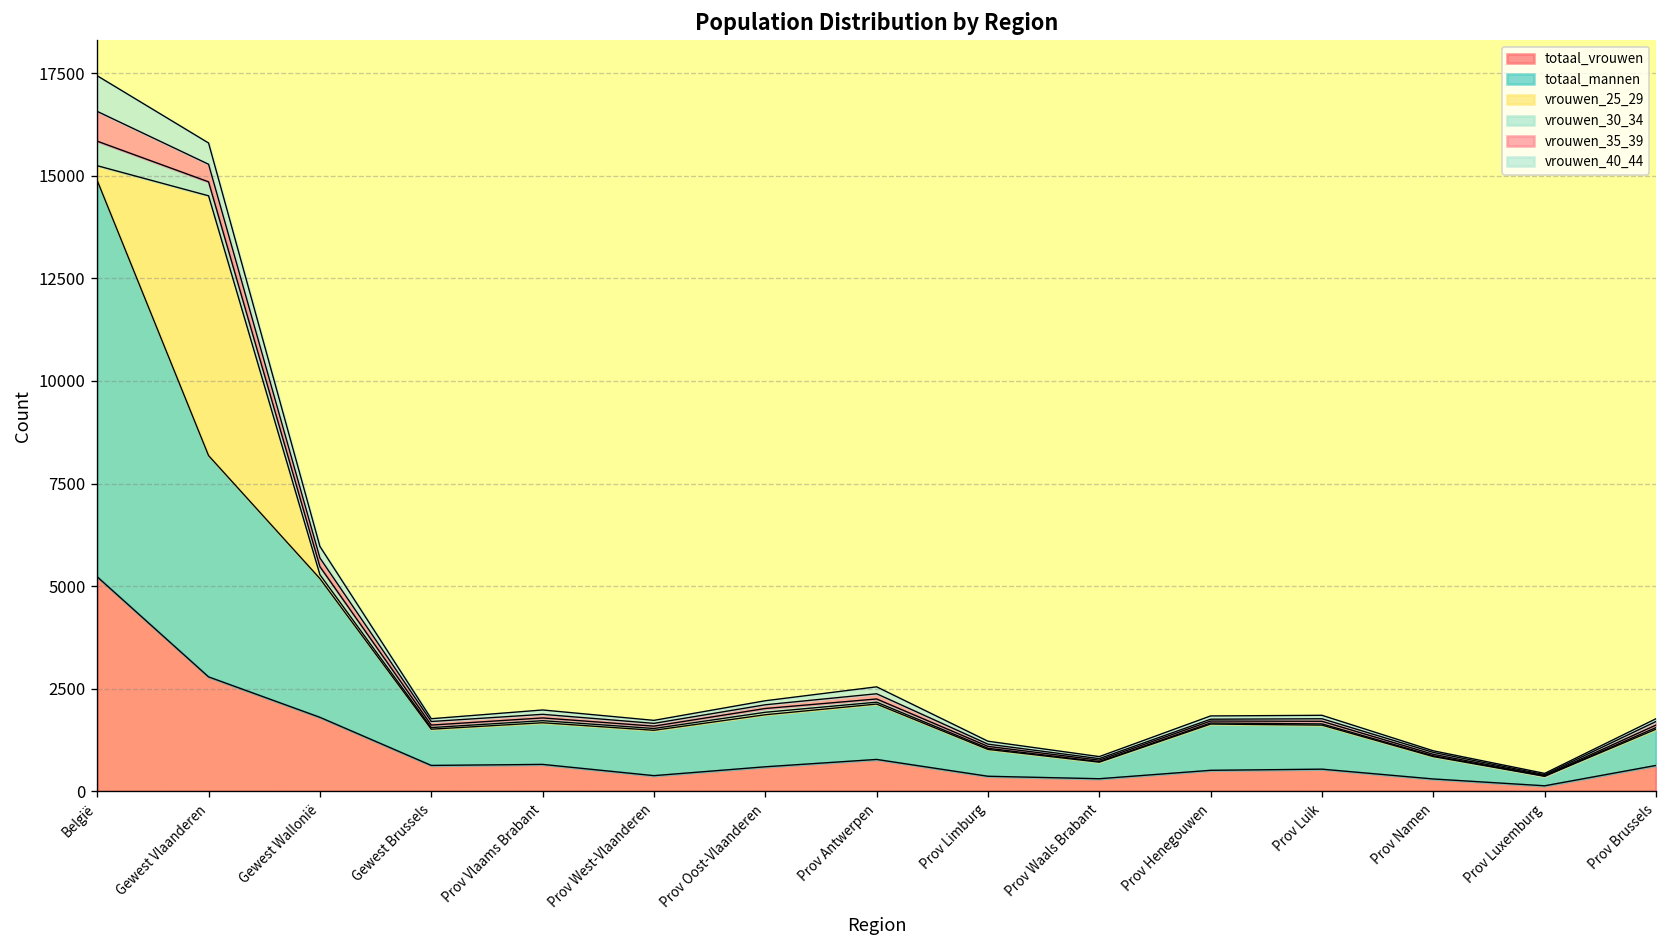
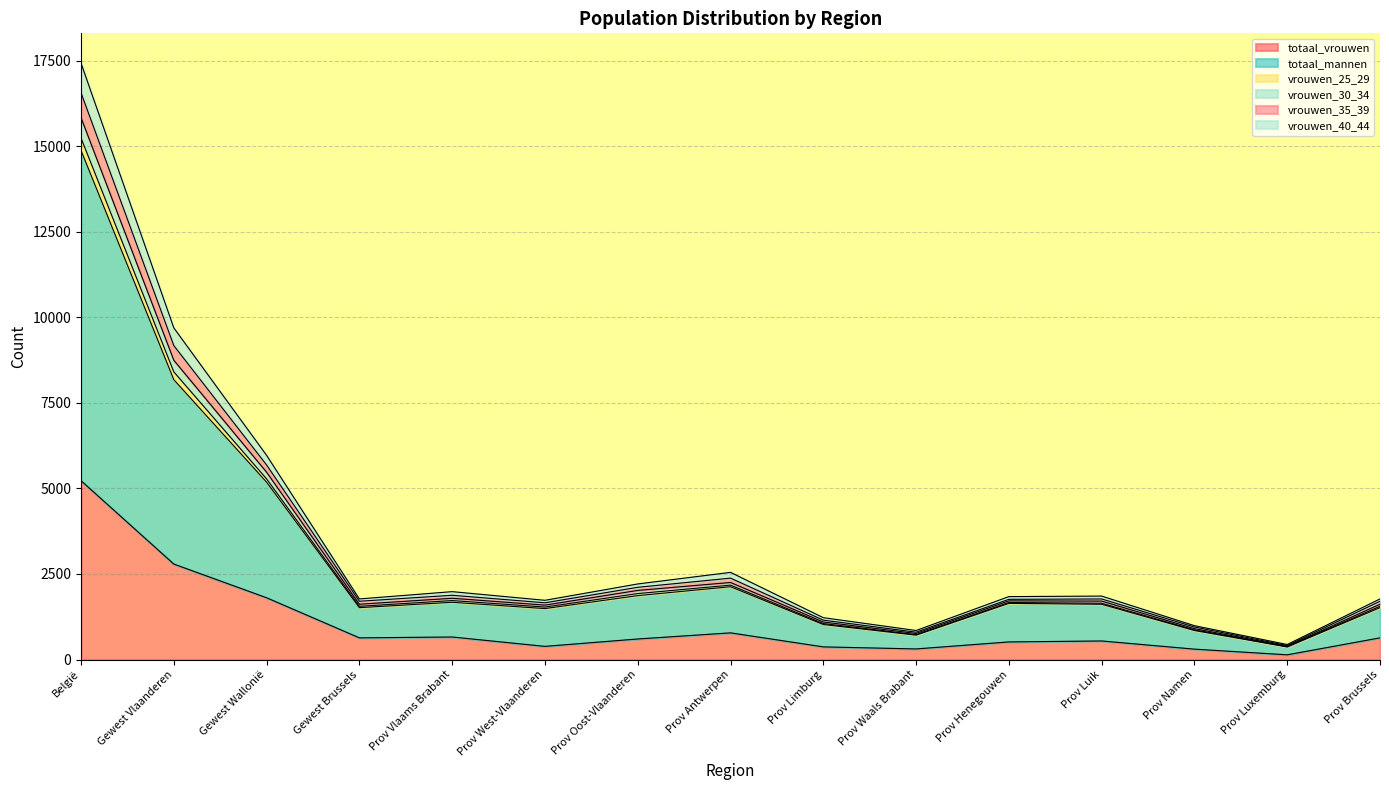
  {
    "totaal_mannen": {
      "België": 9700,
      "Gewest Vlaanderen": 5400,
      "Gewest Wallonië": 3400
    },
    "vrouwen_25_29": {
      "België": 400,
-     "Gewest Vlaanderen": 6300,
+     "Gewest Vlaanderen": 200,
      "Gewest Wallonië": 100
    }
  }
